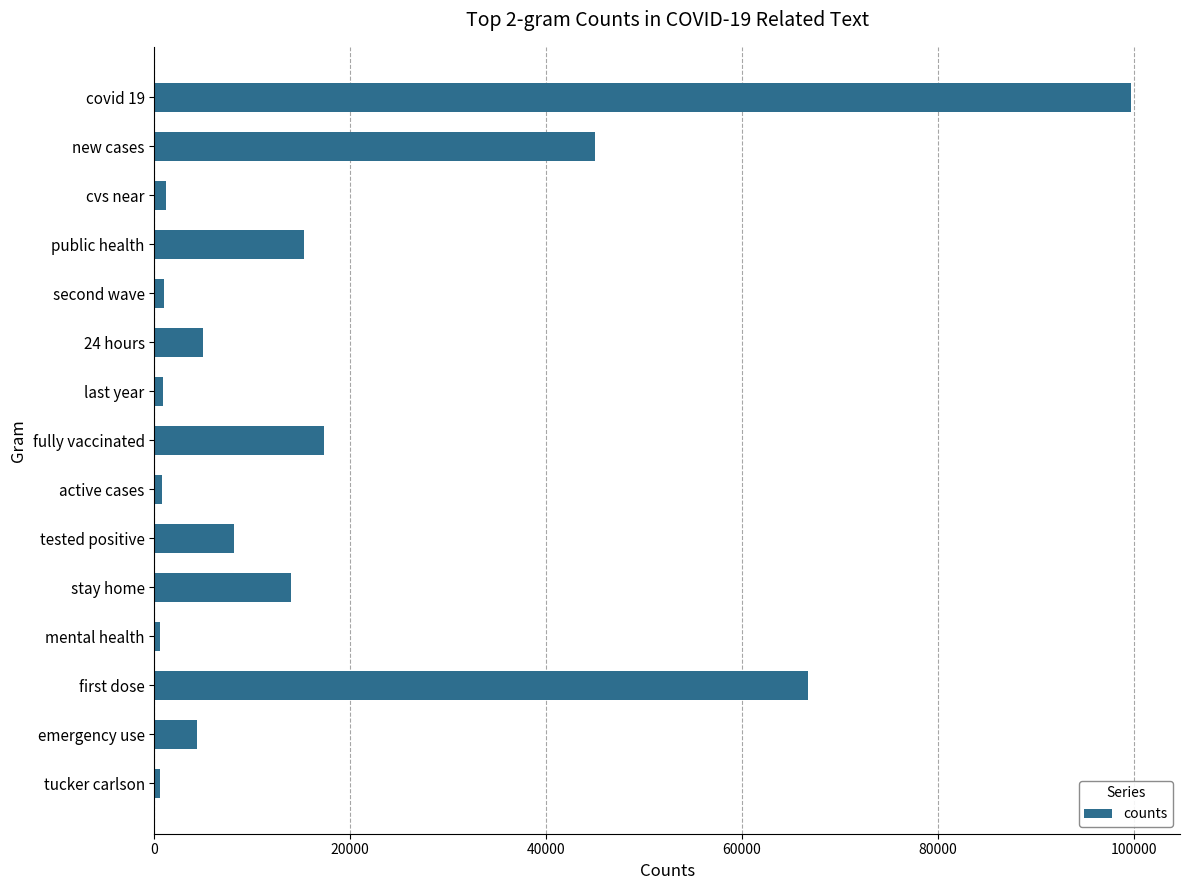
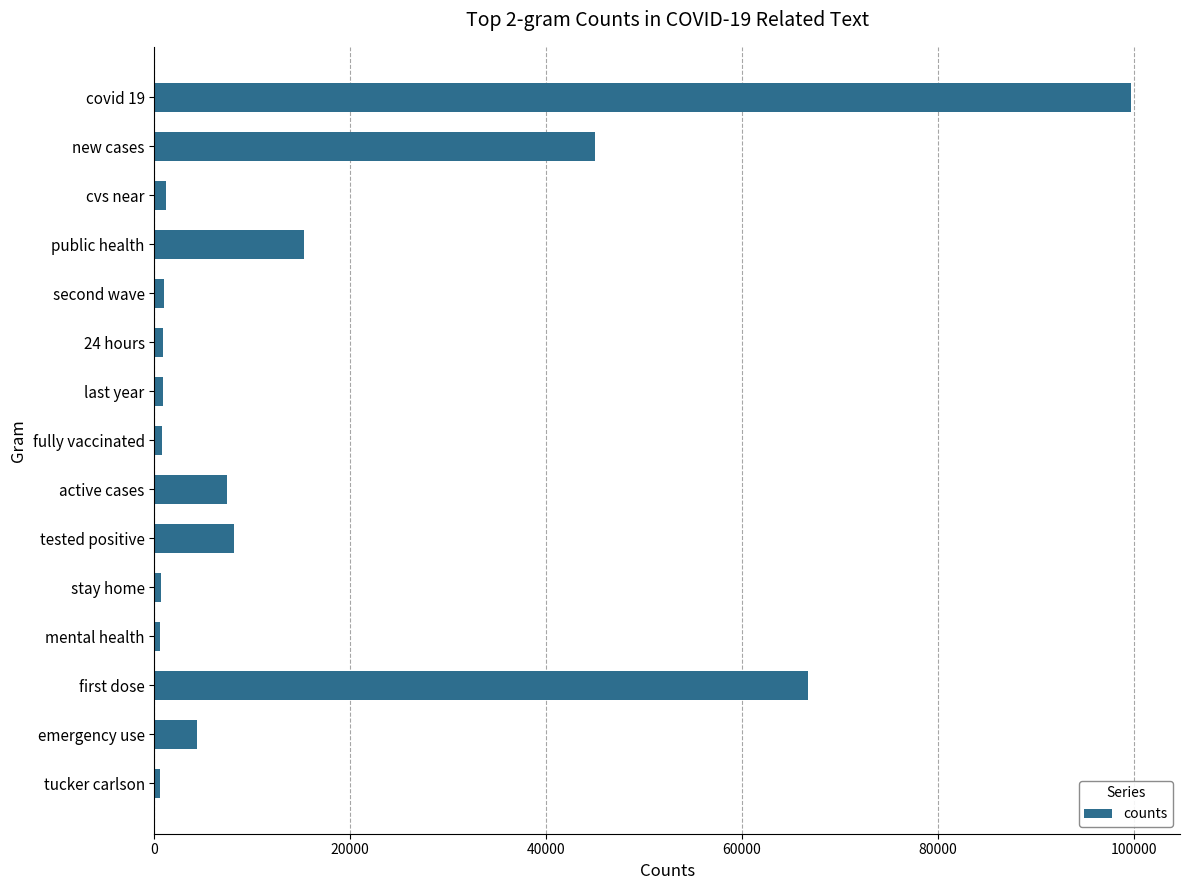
  {
    "covid 19": 100000,
    "new cases": 45000,
    "cvs near": 1000,
    "public health": 15000,
    "second wave": 1000,
-   "24 hours": 5000,
+   "24 hours": 1000,
    "last year": 1000,
-   "fully vaccinated": 17000,
-   "active cases": 1000,
+   "fully vaccinated": 1000,
+   "active cases": 7000,
    "tested positive": 8000,
-   "stay home": 14000,
+   "stay home": 1000,
    "mental health": 1000,
    "first dose": 67000,
    "emergency use": 4000,
    "tucker carlson": 1000
  }
